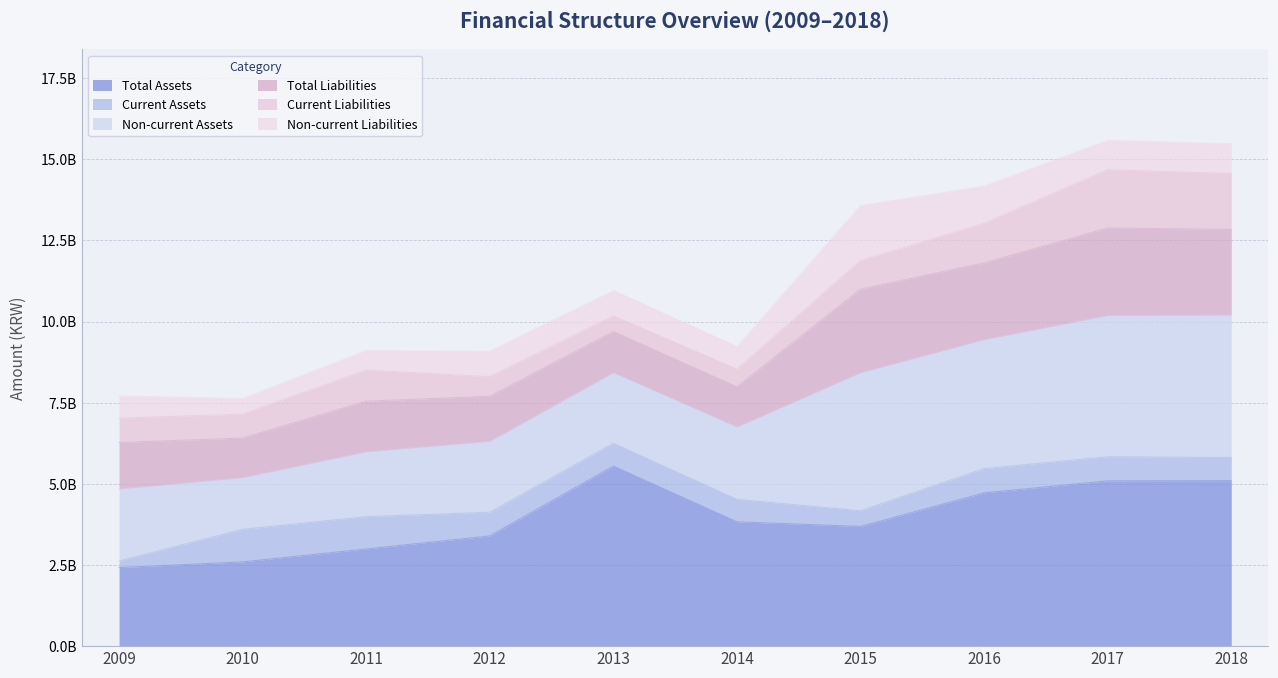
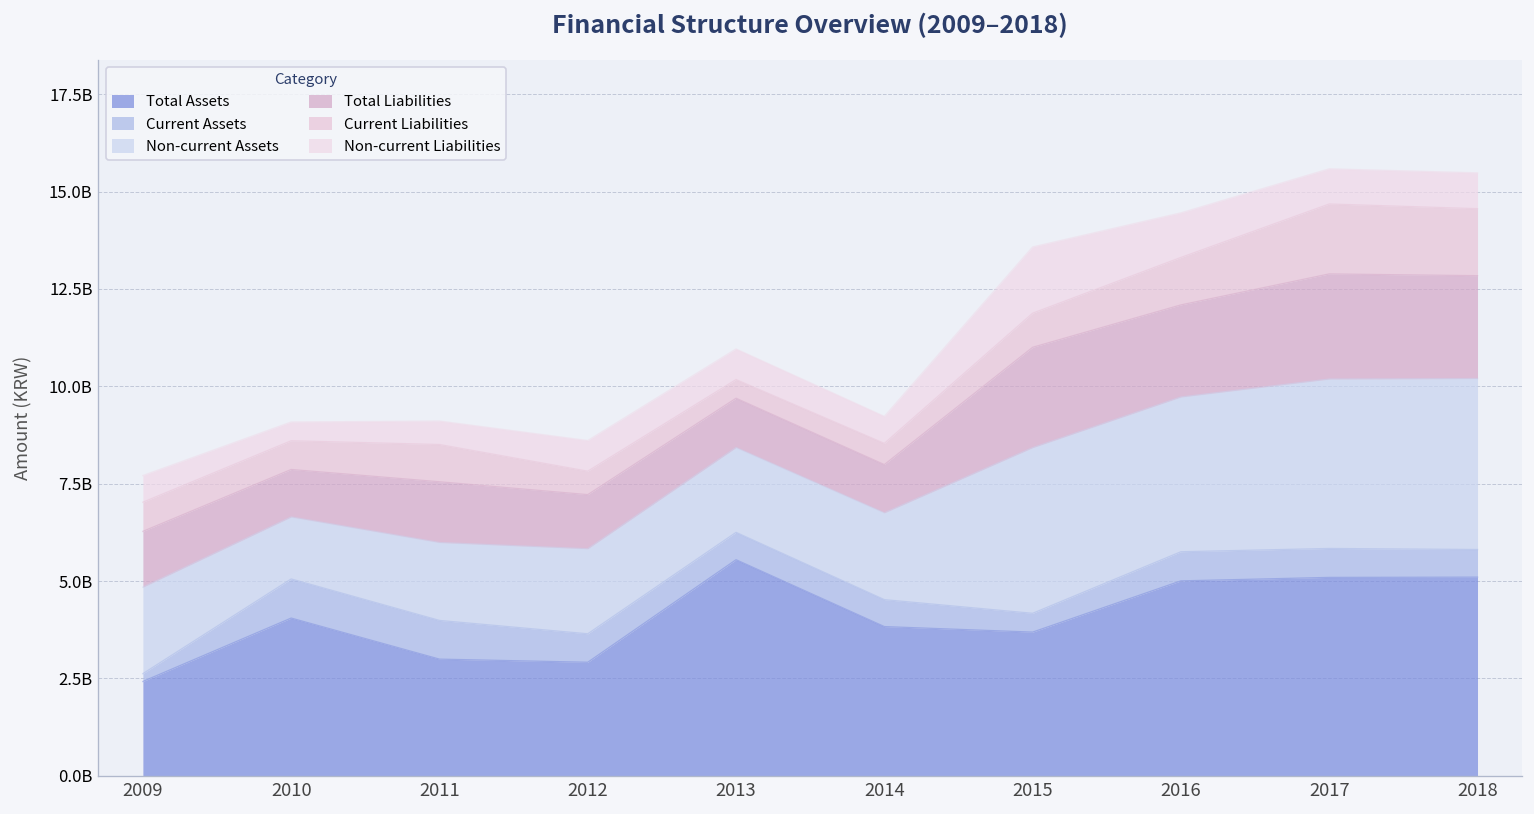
  {
    "Total Assets": {
      "2009": 2400000000,
-     "2010": 2600000000,
+     "2010": 4000000000,
      "2011": 3000000000,
-     "2012": 3400000000,
+     "2012": 2900000000,
      "2013": 5500000000,
      "2014": 3800000000,
      "2015": 3700000000,
-     "2016": 4700000000,
+     "2016": 5000000000,
      "2017": 5100000000,
      "2018": 5100000000
    }
  }
